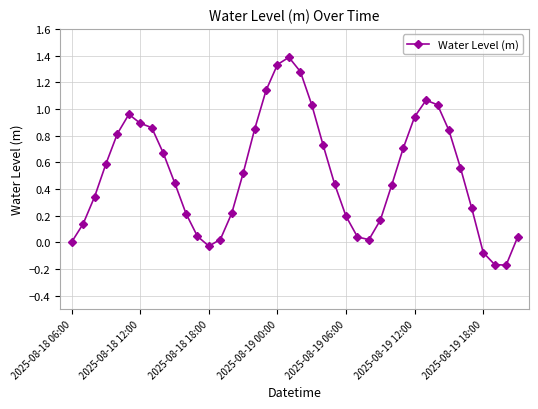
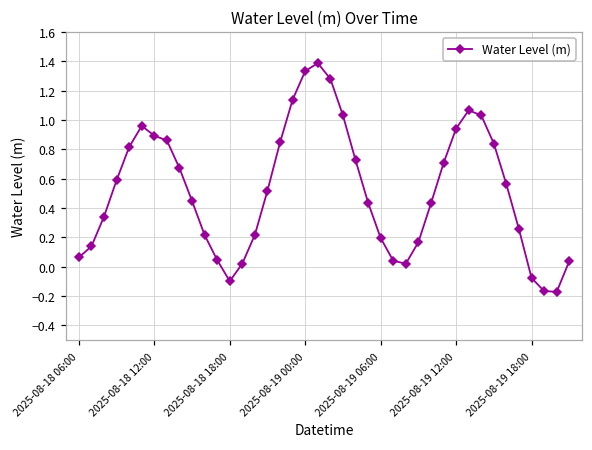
  {
-   "2025-08-18 06:00": 0.00,
+   "2025-08-18 06:00": 0.06,
    "2025-08-18 12:00": 0.89,
-   "2025-08-18 18:00": -0.03,
+   "2025-08-18 18:00": -0.10,
    "2025-08-19 00:00": 1.33,
    "2025-08-19 06:00": 0.20,
    "2025-08-19 12:00": 0.94,
    "2025-08-19 18:00": -0.08
  }
